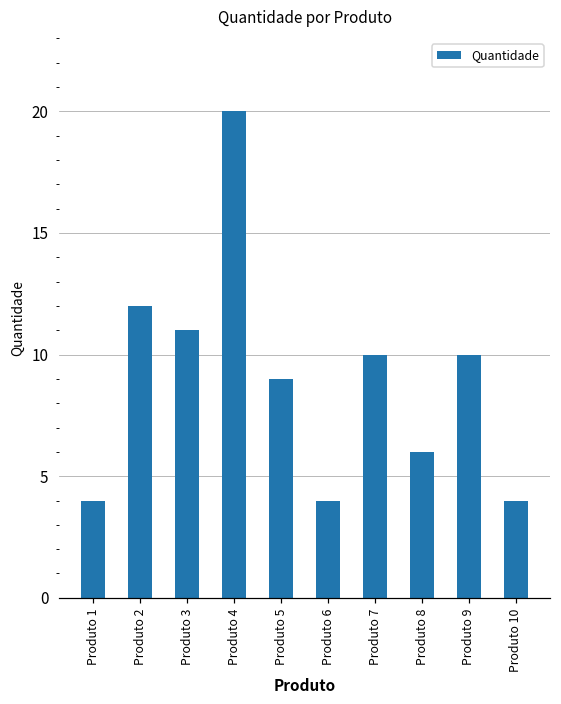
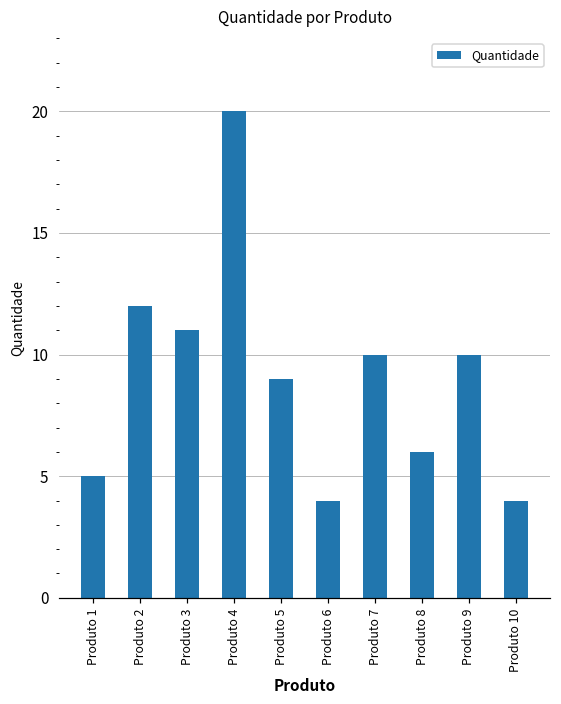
  {
-   "Produto 1": 4,
+   "Produto 1": 5,
    "Produto 2": 12,
    "Produto 3": 11,
    "Produto 4": 20,
    "Produto 5": 9,
    "Produto 6": 4,
    "Produto 7": 10,
    "Produto 8": 6,
    "Produto 9": 10,
    "Produto 10": 4
  }
